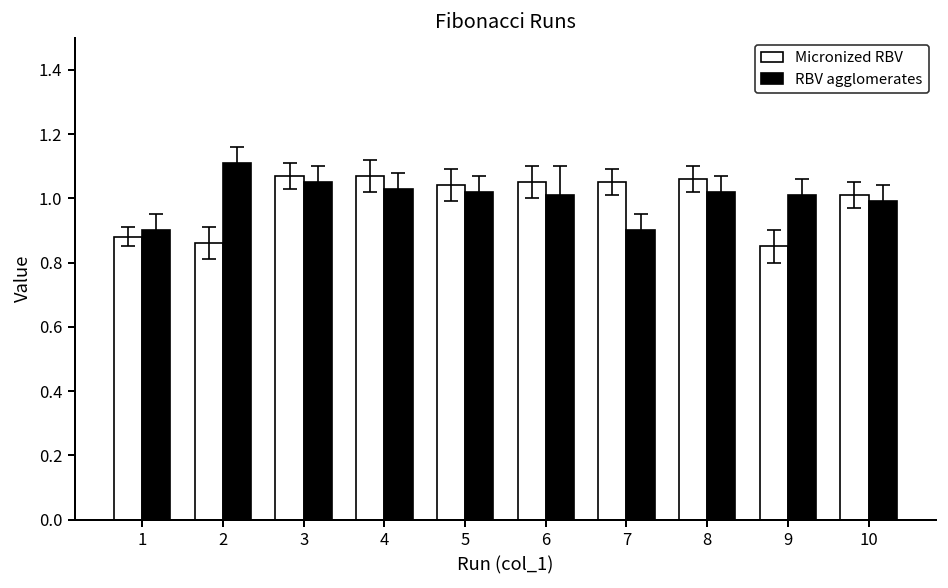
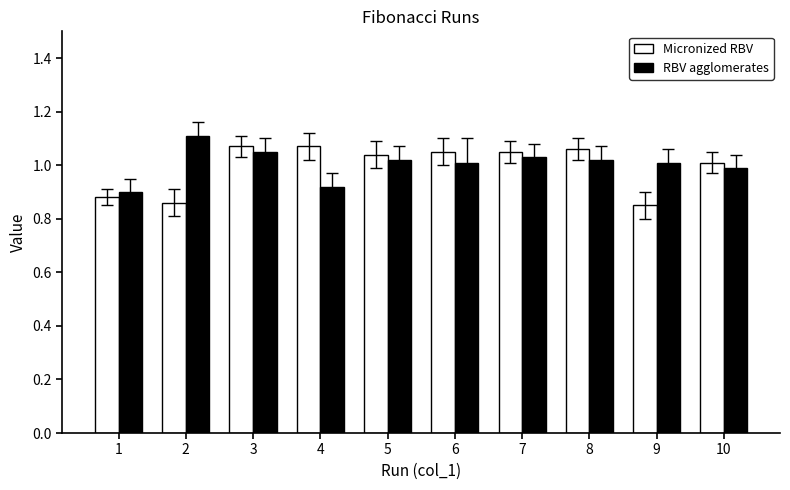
  {
    "Micronized RBV": {
      "1": 0.88,
      "2": 0.86,
      "3": 1.07,
      "4": 1.07,
      "5": 1.04,
      "6": 1.05,
      "7": 1.05,
      "8": 1.06,
      "9": 0.85,
      "10": 1.01
    },
    "RBV agglomerates": {
      "1": 0.90,
      "2": 1.11,
      "3": 1.05,
-     "4": 1.03,
+     "4": 0.92,
      "5": 1.02,
      "6": 1.01,
-     "7": 0.90,
+     "7": 1.03,
      "8": 1.02,
      "9": 1.01,
      "10": 0.99
    }
  }
